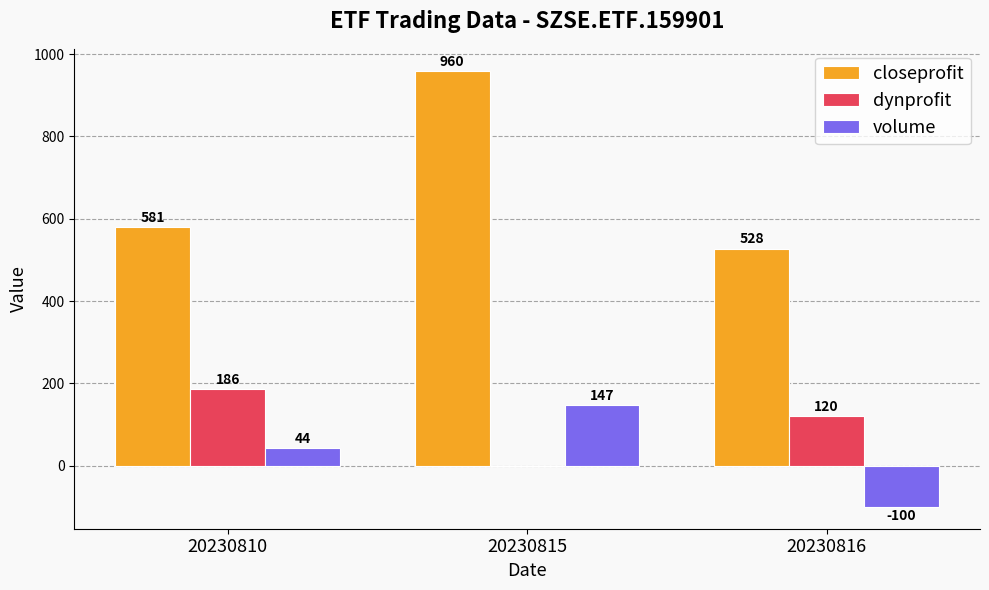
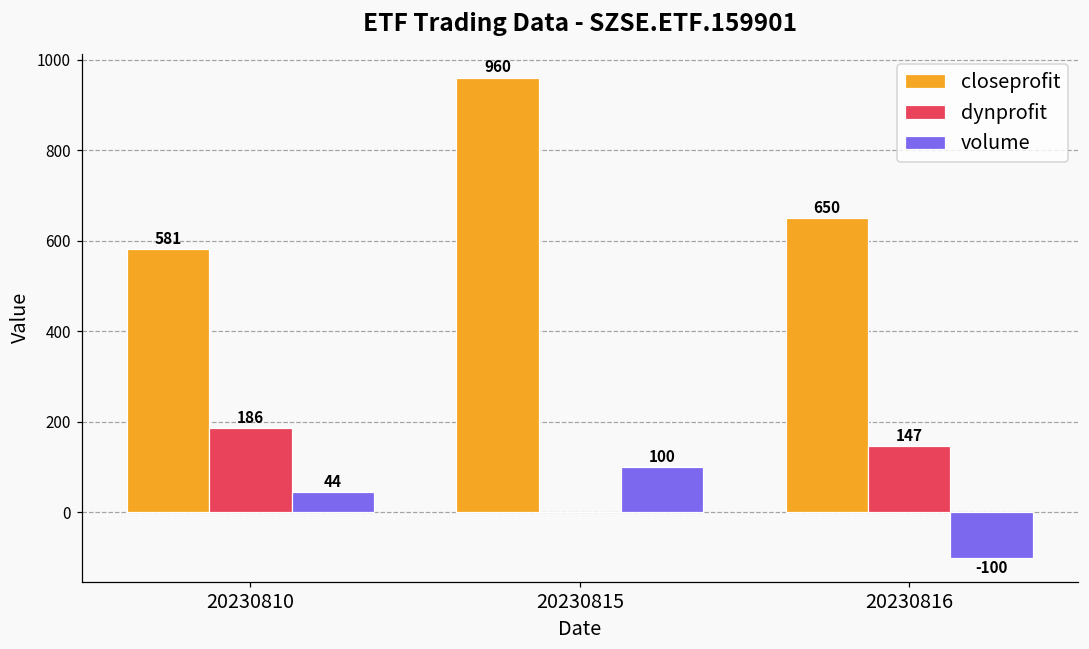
  {
    "closeprofit": {
      "20230810": 581,
      "20230815": 960,
-     "20230816": 528
+     "20230816": 650
    },
    "dynprofit": {
      "20230810": 186,
-     "20230816": 120
+     "20230816": 147
    },
    "volume": {
      "20230810": 44,
-     "20230815": 147,
+     "20230815": 100,
      "20230816": -100
    }
  }
